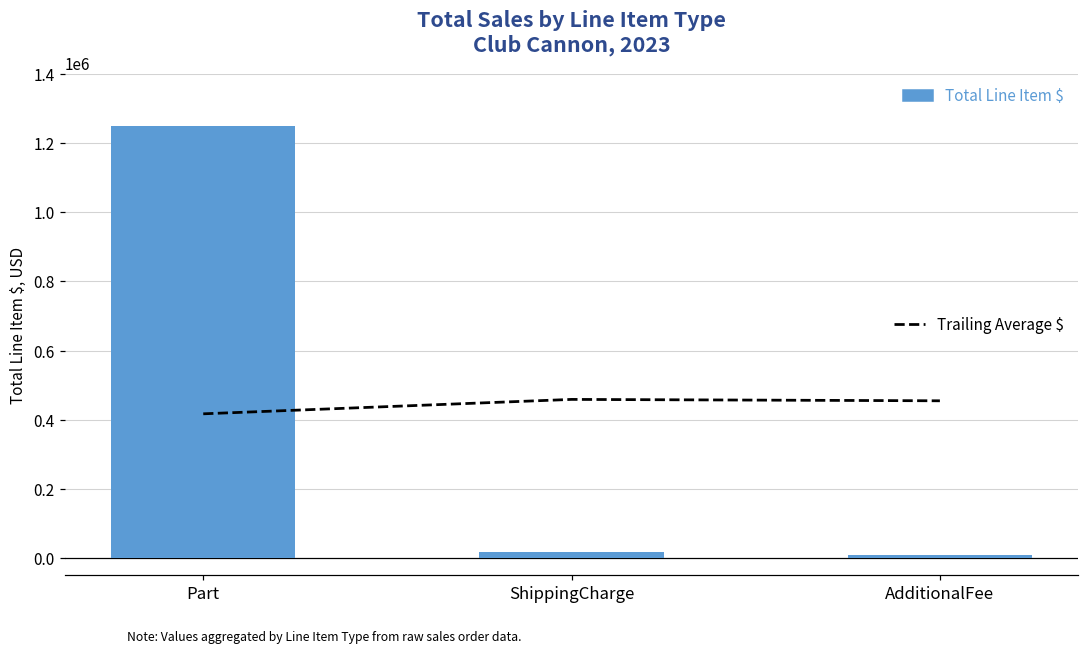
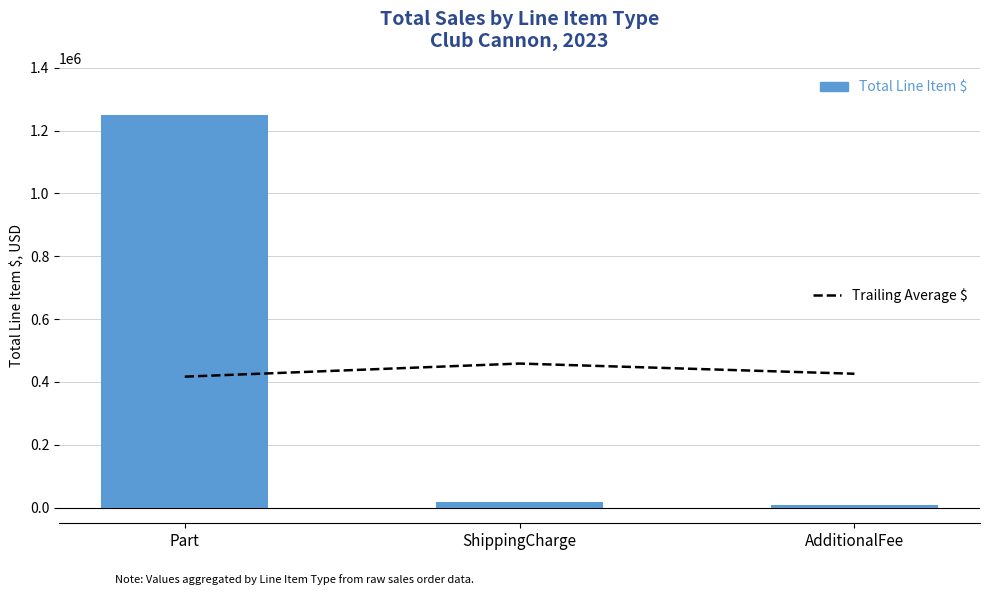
  {
    "Trailing Average $": {
      "Part": 420000,
      "ShippingCharge": 460000,
-     "AdditionalFee": 450000
+     "AdditionalFee": 430000
    }
  }
